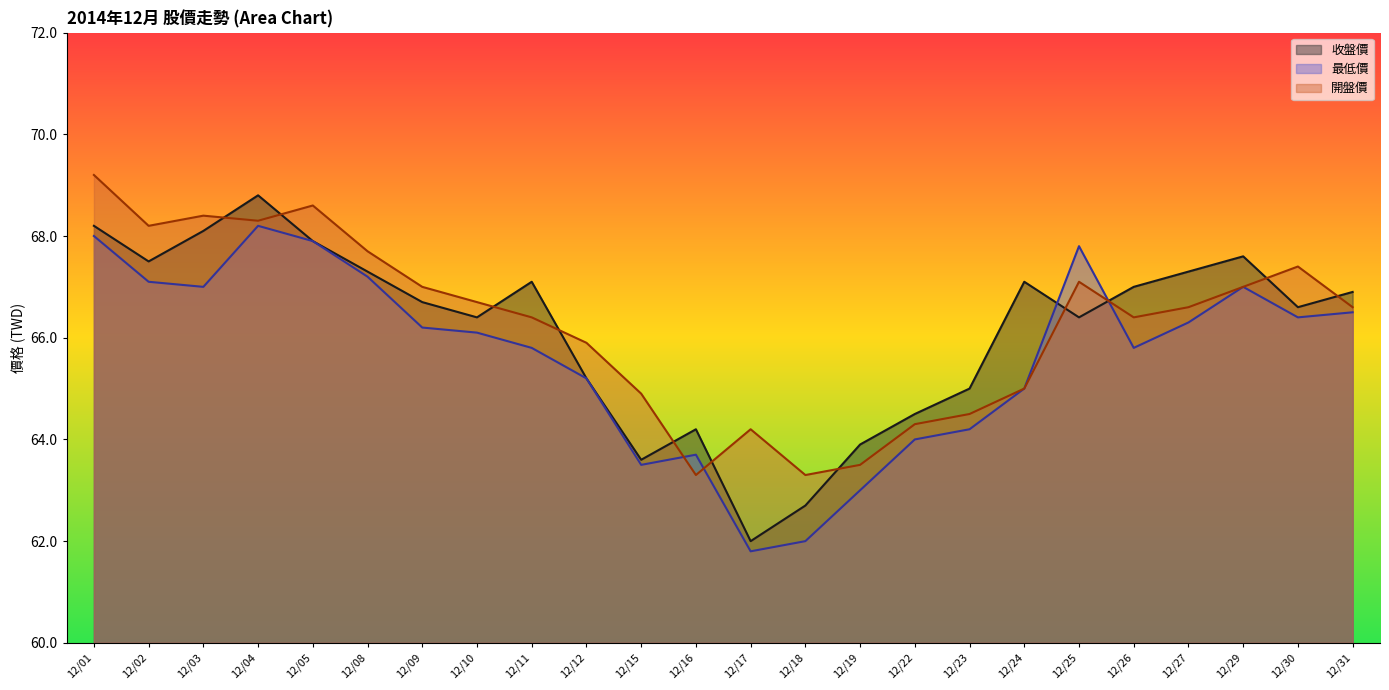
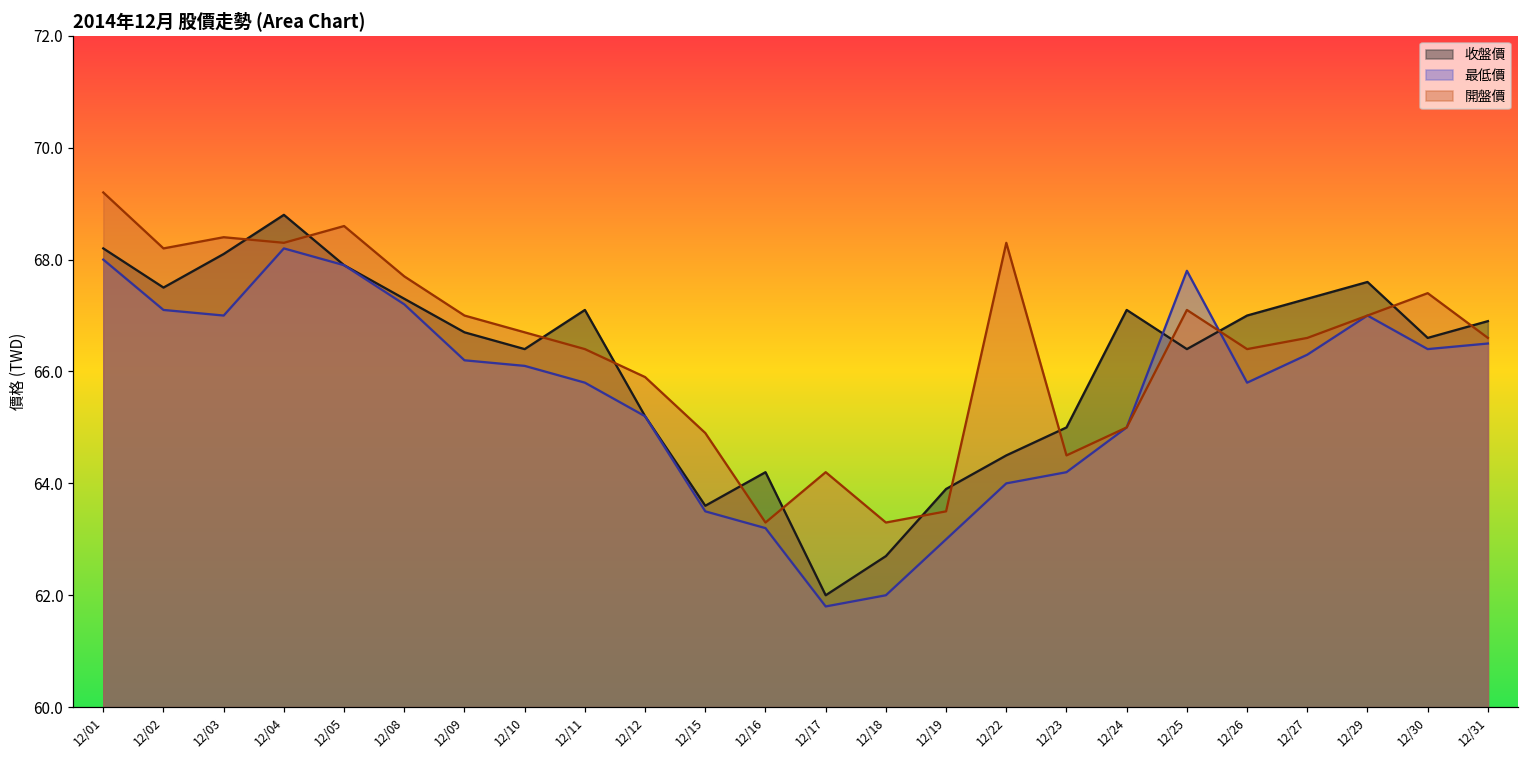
  {
    "收盤價": {
      "12/01": 68.2,
      "12/02": 67.5,
      "12/03": 68.1,
      "12/04": 68.8,
      "12/08": 67.3,
      "12/09": 66.7,
      "12/10": 66.4,
      "12/11": 67.1,
      "12/15": 63.6,
      "12/16": 64.2,
      "12/17": 62.0,
      "12/18": 62.7,
      "12/19": 63.9,
      "12/22": 64.5,
      "12/23": 65.0,
      "12/24": 67.1,
      "12/25": 66.4,
      "12/26": 67.0,
      "12/27": 67.3,
      "12/29": 67.6,
      "12/30": 66.6,
      "12/31": 66.9
    },
    "最低價": {
      "12/01": 68.0,
      "12/02": 67.1,
      "12/03": 67.0,
      "12/04": 68.2,
      "12/08": 67.2,
      "12/09": 66.2,
      "12/10": 66.1,
      "12/11": 65.8,
      "12/15": 63.5,
-     "12/16": 63.7,
+     "12/16": 63.2,
      "12/17": 61.8,
      "12/18": 62.0,
      "12/19": 63.0,
      "12/22": 64.0,
      "12/23": 64.2,
      "12/25": 67.8,
      "12/26": 65.8,
      "12/27": 66.3,
      "12/30": 66.4,
      "12/31": 66.5
    },
    "開盤價": {
      "12/01": 69.2,
      "12/02": 68.2,
      "12/03": 68.4,
      "12/04": 68.3,
      "12/05": 68.6,
      "12/08": 67.7,
      "12/09": 67.0,
      "12/10": 66.7,
      "12/11": 66.4,
      "12/12": 65.9,
      "12/15": 64.9,
      "12/16": 63.3,
      "12/17": 64.2,
      "12/18": 63.3,
      "12/19": 63.5,
-     "12/22": 64.3,
+     "12/22": 68.3,
      "12/23": 64.5,
      "12/25": 67.1,
      "12/26": 66.4,
      "12/27": 66.6,
      "12/30": 67.4,
      "12/31": 66.6
    }
  }
